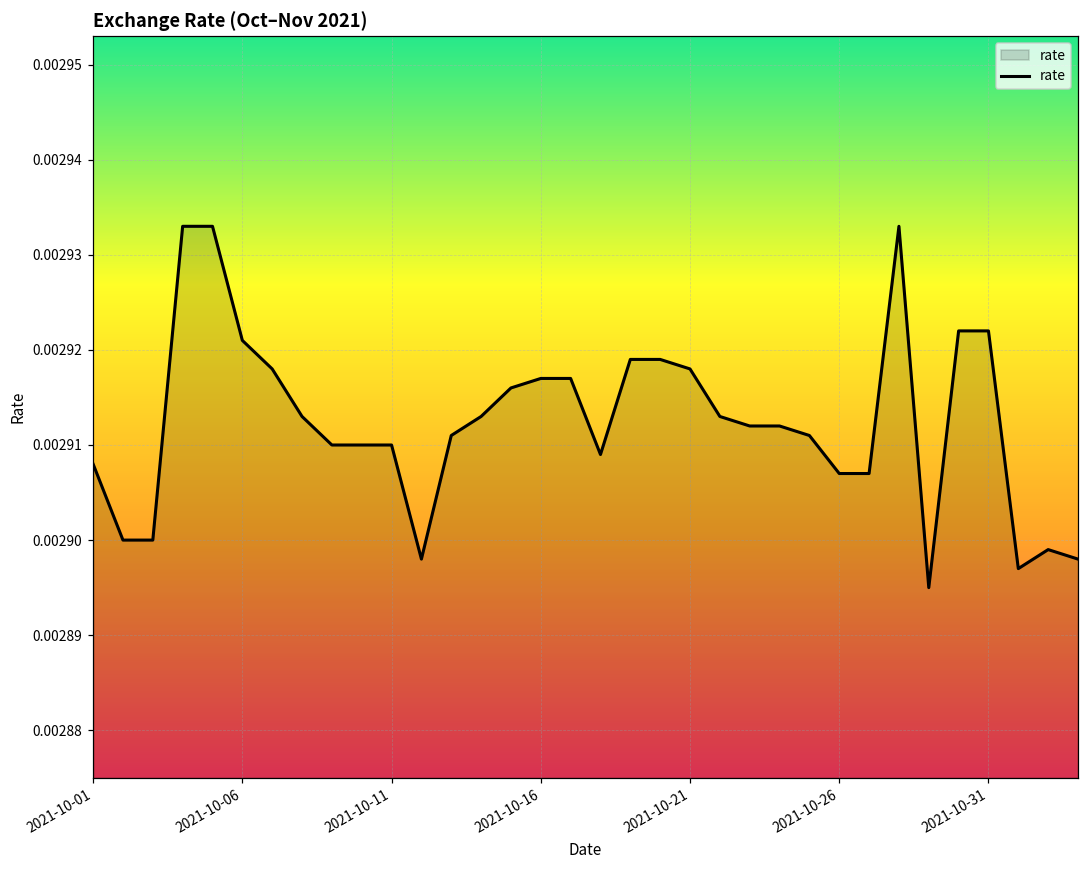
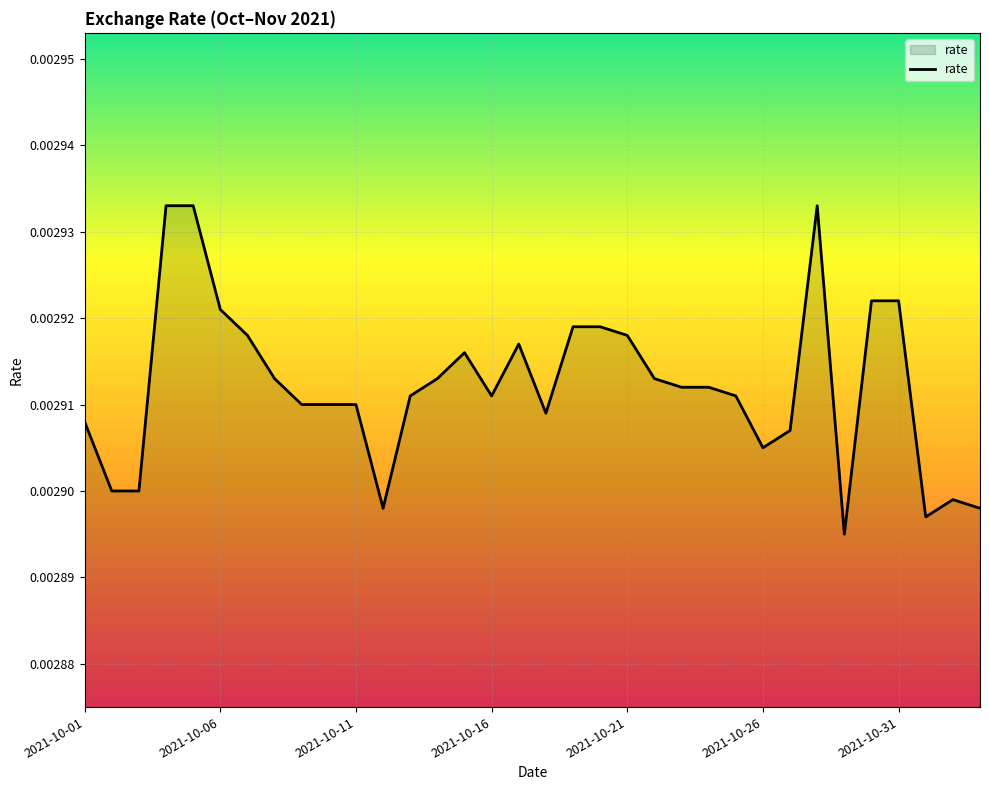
  {
    "2021-10-01": 0.002908,
    "2021-10-06": 0.002921,
    "2021-10-11": 0.002910,
-   "2021-10-16": 0.002917,
+   "2021-10-16": 0.002911,
    "2021-10-21": 0.002918,
-   "2021-10-26": 0.002907,
+   "2021-10-26": 0.002905,
    "2021-10-31": 0.002922
  }
